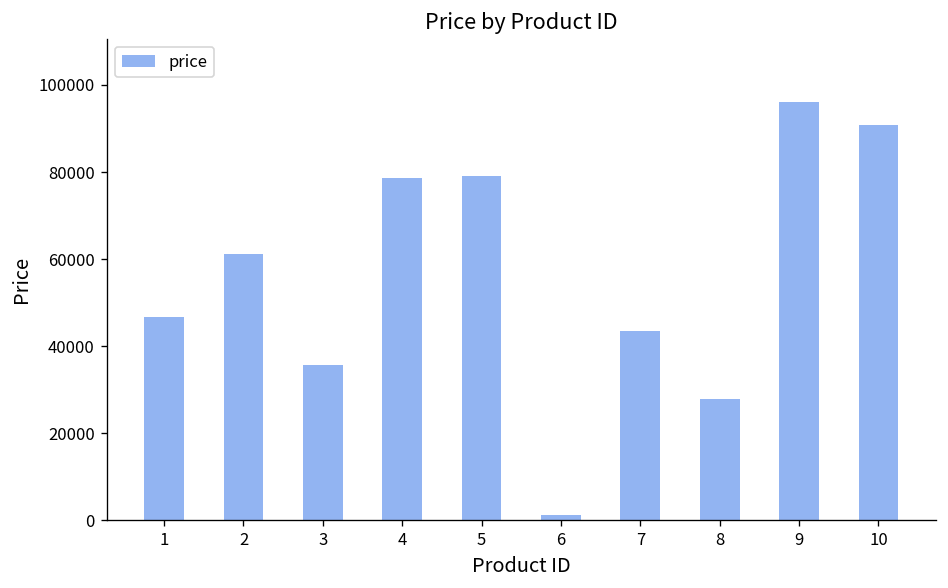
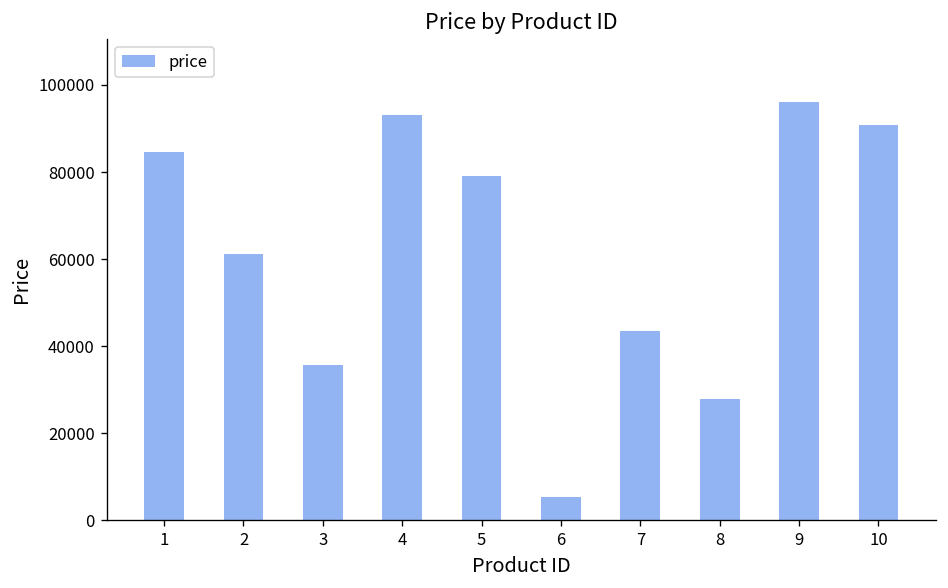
  {
-   "1": 47000,
+   "1": 85000,
    "2": 61000,
    "3": 36000,
-   "4": 79000,
+   "4": 93000,
    "5": 79000,
-   "6": 1000,
+   "6": 5000,
    "7": 44000,
    "8": 28000,
    "9": 96000,
    "10": 91000
  }
